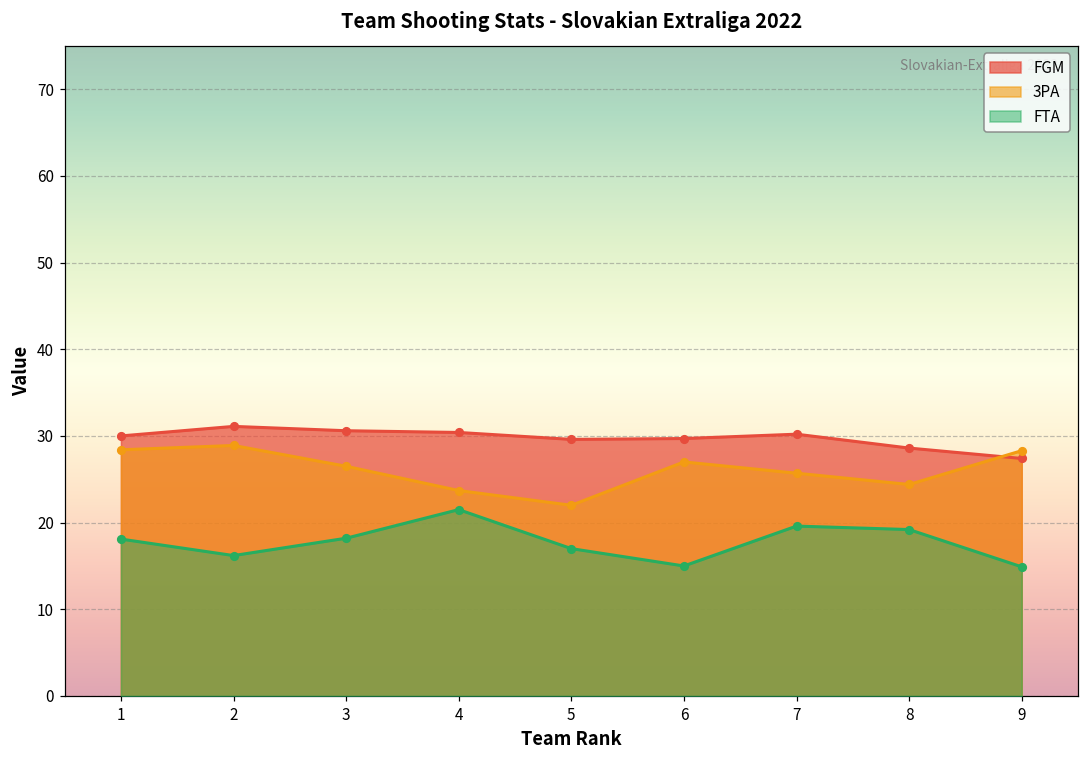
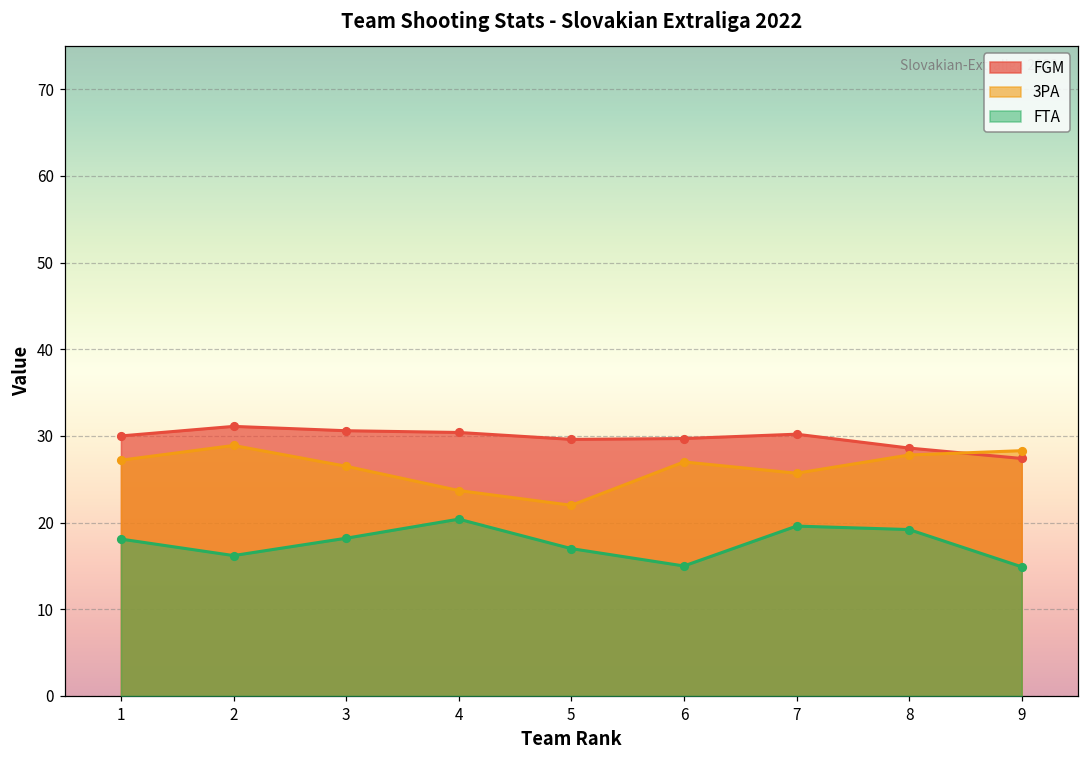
  {
    "FGM": {
      "1": 30,
      "2": 31,
      "3": 31,
      "4": 30,
      "5": 30,
      "6": 30,
      "7": 30,
      "8": 29,
      "9": 27
    },
    "3PA": {
-     "1": 28,
+     "1": 27,
      "2": 29,
      "3": 27,
      "4": 24,
      "5": 22,
      "6": 27,
      "7": 26,
-     "8": 24,
+     "8": 28,
      "9": 28
    },
    "FTA": {
      "1": 18,
      "2": 16,
      "3": 18,
-     "4": 22,
+     "4": 20,
      "5": 17,
      "6": 15,
      "7": 20,
      "8": 19,
      "9": 15
    }
  }
